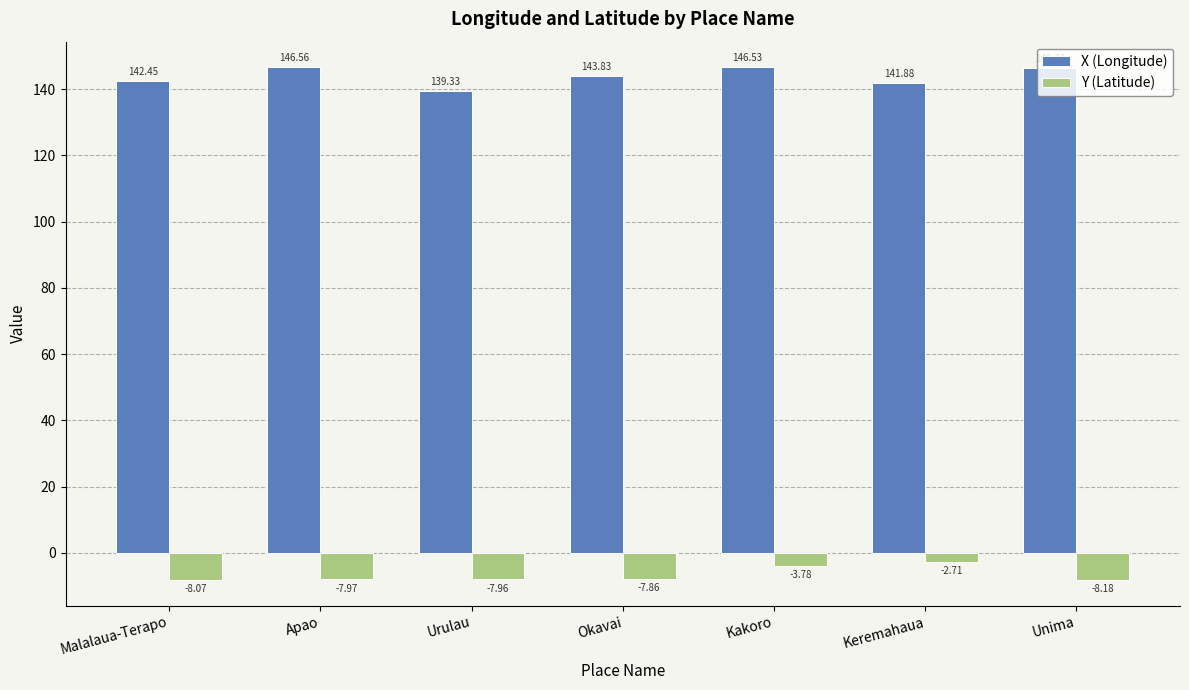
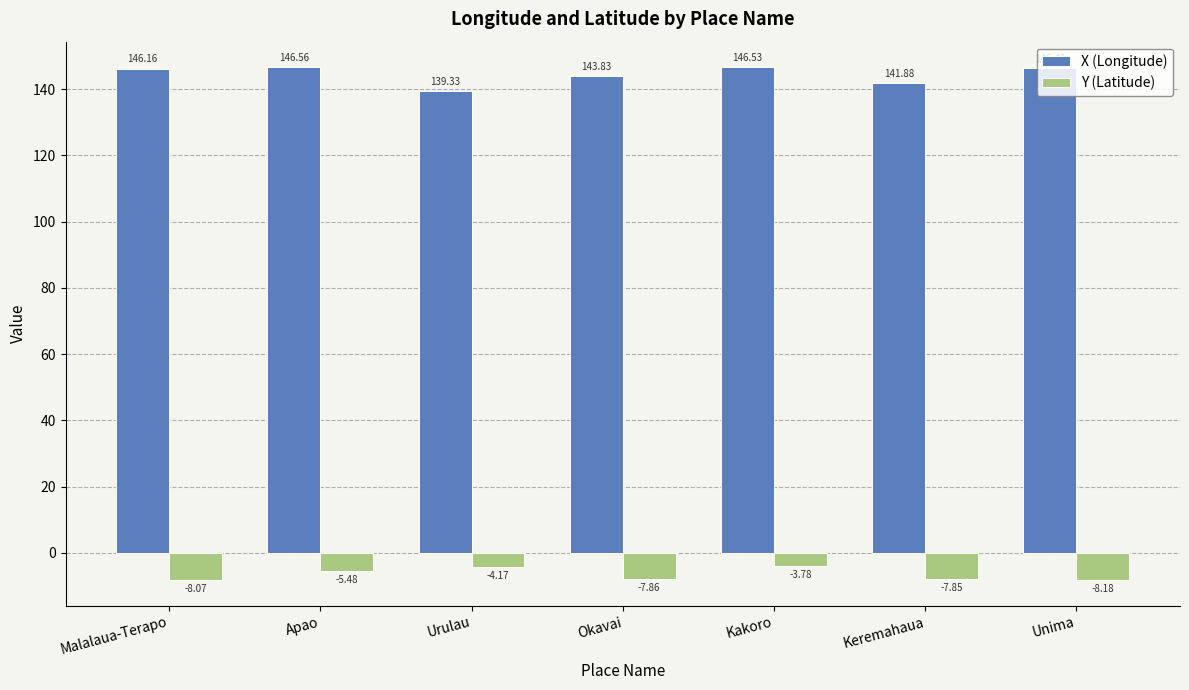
  {
    "X (Longitude)": {
-     "Malalaua-Terapo": 142.45,
+     "Malalaua-Terapo": 146.16,
      "Apao": 146.56,
      "Urulau": 139.33,
      "Okavai": 143.83,
      "Kakoro": 146.53,
      "Keremahaua": 141.88
    },
    "Y (Latitude)": {
      "Malalaua-Terapo": -8.07,
-     "Apao": -7.97,
-     "Urulau": -7.96,
+     "Apao": -5.48,
+     "Urulau": -4.17,
      "Okavai": -7.86,
      "Kakoro": -3.78,
-     "Keremahaua": -2.71,
+     "Keremahaua": -7.85,
      "Unima": -8.18
    }
  }
